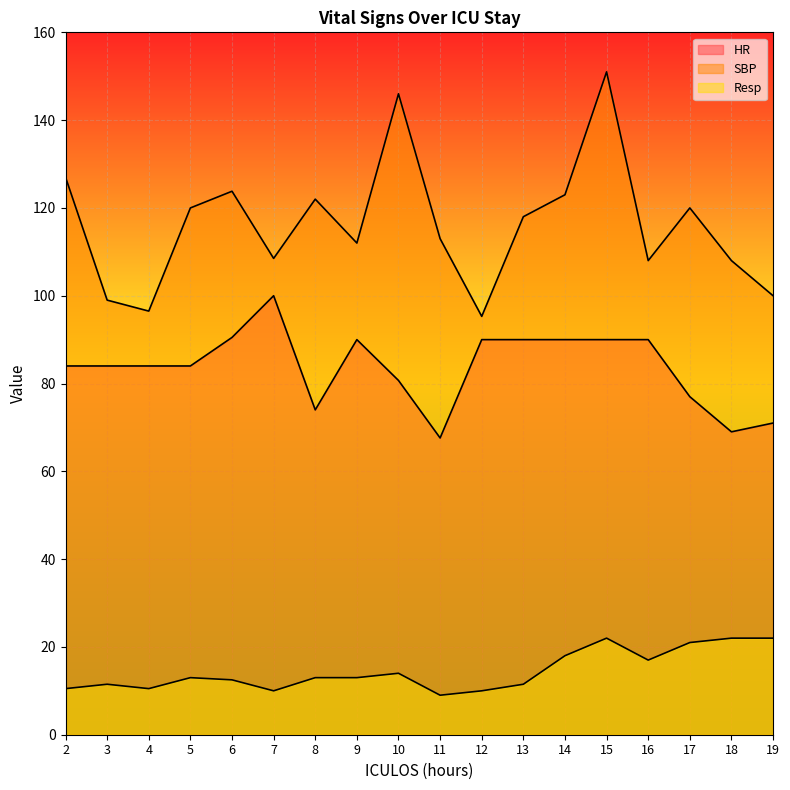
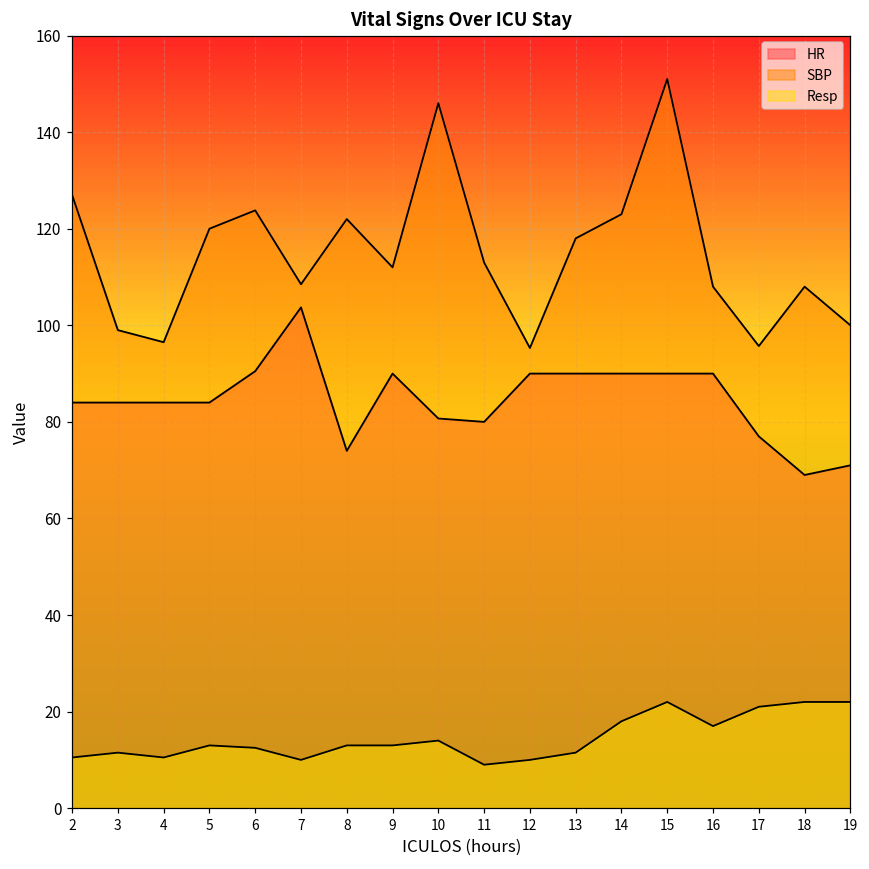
  {
    "HR": {
      "2": 84,
      "3": 84,
      "4": 84,
      "5": 84,
      "6": 91,
-     "7": 100,
+     "7": 104,
      "8": 74,
      "9": 90,
      "10": 81,
-     "11": 68,
+     "11": 80,
      "12": 90,
      "13": 90,
      "14": 90,
      "15": 90,
      "16": 90,
      "17": 77,
      "18": 69,
      "19": 71
    },
    "SBP": {
      "2": 127,
      "3": 99,
      "4": 97,
      "5": 120,
      "6": 124,
      "7": 109,
      "8": 122,
      "9": 112,
      "10": 146,
      "11": 113,
      "12": 95,
      "13": 118,
      "14": 123,
      "15": 151,
      "16": 108,
-     "17": 120,
+     "17": 96,
      "18": 108,
      "19": 100
    },
    "Resp": {
      "2": 11,
      "3": 12,
      "4": 11,
      "5": 13,
      "6": 13,
      "7": 10,
      "8": 13,
      "9": 13,
      "10": 14,
      "11": 9,
      "12": 10,
      "13": 12,
      "14": 18,
      "15": 22,
      "16": 17,
      "17": 21,
      "18": 22,
      "19": 22
    }
  }
